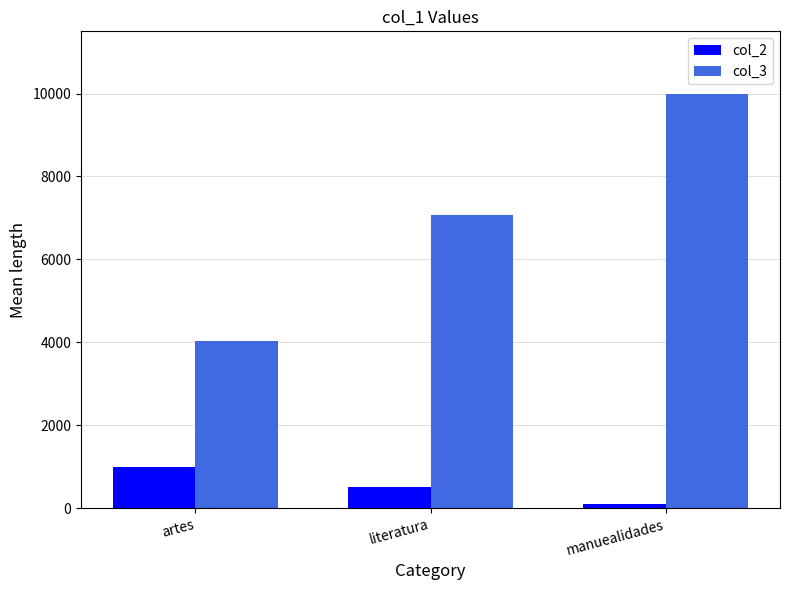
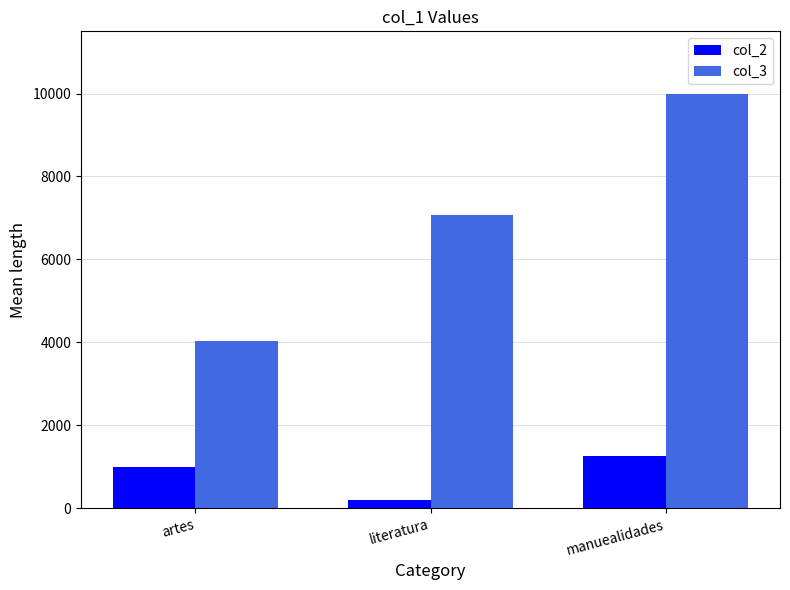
  {
    "col_2": {
      "artes": 1000,
-     "literatura": 500,
-     "manuealidades": 100
+     "literatura": 200,
+     "manuealidades": 1300
    },
    "col_3": {
      "artes": 4000,
      "literatura": 7100,
      "manuealidades": 10000
    }
  }
